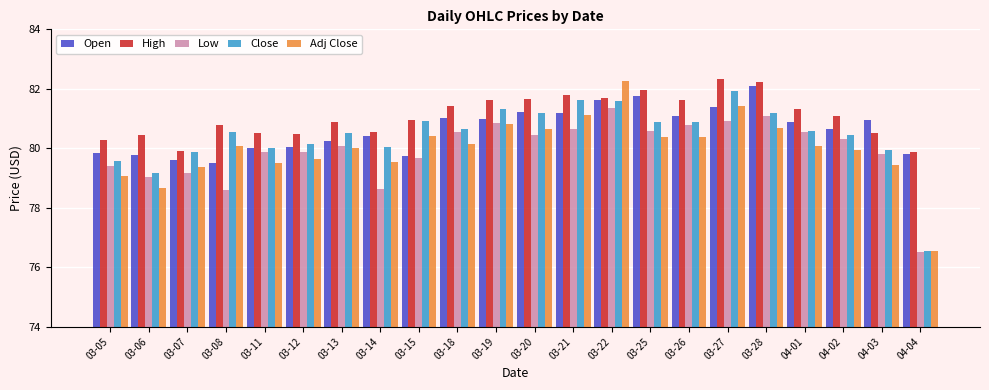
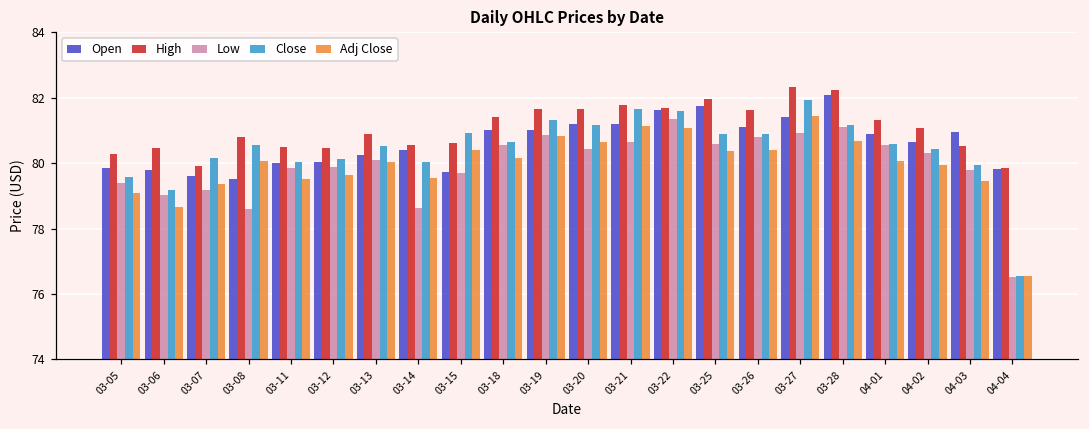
  {
    "Open": {
      "03-05": 79.9,
      "03-06": 79.8,
      "03-07": 79.6,
      "03-08": 79.5,
      "03-11": 80.0,
      "03-12": 80.0,
      "03-13": 80.3,
      "03-14": 80.4,
      "03-15": 79.7,
      "03-18": 81.0,
      "03-19": 81.0,
      "03-20": 81.2,
      "03-21": 81.2,
      "03-22": 81.6,
      "03-25": 81.8,
      "03-26": 81.1,
      "03-27": 81.4,
      "03-28": 82.1,
      "04-01": 80.9,
      "04-02": 80.7,
      "04-03": 81.0,
      "04-04": 79.8
    },
    "High": {
      "03-05": 80.3,
      "03-06": 80.5,
      "03-07": 79.9,
      "03-08": 80.8,
      "03-11": 80.5,
      "03-12": 80.5,
      "03-13": 80.9,
      "03-14": 80.6,
-     "03-15": 80.9,
+     "03-15": 80.6,
      "03-18": 81.4,
      "03-19": 81.6,
      "03-20": 81.7,
      "03-21": 81.8,
      "03-22": 81.7,
      "03-25": 82.0,
      "03-26": 81.6,
      "03-27": 82.3,
      "03-28": 82.2,
      "04-01": 81.3,
      "04-02": 81.1,
      "04-03": 80.5,
      "04-04": 79.9
    },
    "Low": {
      "03-05": 79.4,
      "03-06": 79.0,
      "03-07": 79.2,
      "03-08": 78.6,
      "03-11": 79.9,
      "03-12": 79.9,
      "03-13": 80.1,
      "03-14": 78.6,
      "03-15": 79.7,
      "03-18": 80.6,
      "03-19": 80.9,
      "03-20": 80.4,
      "03-21": 80.6,
      "03-22": 81.4,
      "03-25": 80.6,
      "03-26": 80.8,
      "03-27": 80.9,
      "03-28": 81.1,
      "04-01": 80.6,
      "04-02": 80.3,
      "04-03": 79.8,
      "04-04": 76.5
    },
    "Close": {
      "03-05": 79.6,
      "03-06": 79.2,
-     "03-07": 79.9,
+     "03-07": 80.2,
      "03-08": 80.6,
      "03-11": 80.0,
      "03-12": 80.1,
      "03-13": 80.5,
      "03-14": 80.0,
      "03-15": 80.9,
      "03-18": 80.7,
      "03-19": 81.3,
      "03-20": 81.2,
      "03-21": 81.6,
      "03-22": 81.6,
      "03-25": 80.9,
      "03-26": 80.9,
      "03-27": 81.9,
      "03-28": 81.2,
      "04-01": 80.6,
      "04-02": 80.4,
      "04-03": 80.0,
      "04-04": 76.6
    },
    "Adj Close": {
      "03-05": 79.1,
      "03-06": 78.7,
      "03-07": 79.4,
      "03-08": 80.1,
      "03-11": 79.5,
      "03-12": 79.6,
      "03-13": 80.0,
      "03-14": 79.5,
      "03-15": 80.4,
      "03-18": 80.2,
      "03-19": 80.8,
      "03-20": 80.7,
      "03-21": 81.1,
-     "03-22": 82.3,
+     "03-22": 81.1,
      "03-25": 80.4,
      "03-26": 80.4,
      "03-27": 81.4,
      "03-28": 80.7,
      "04-01": 80.1,
      "04-02": 79.9,
      "04-03": 79.5,
      "04-04": 76.6
    }
  }
